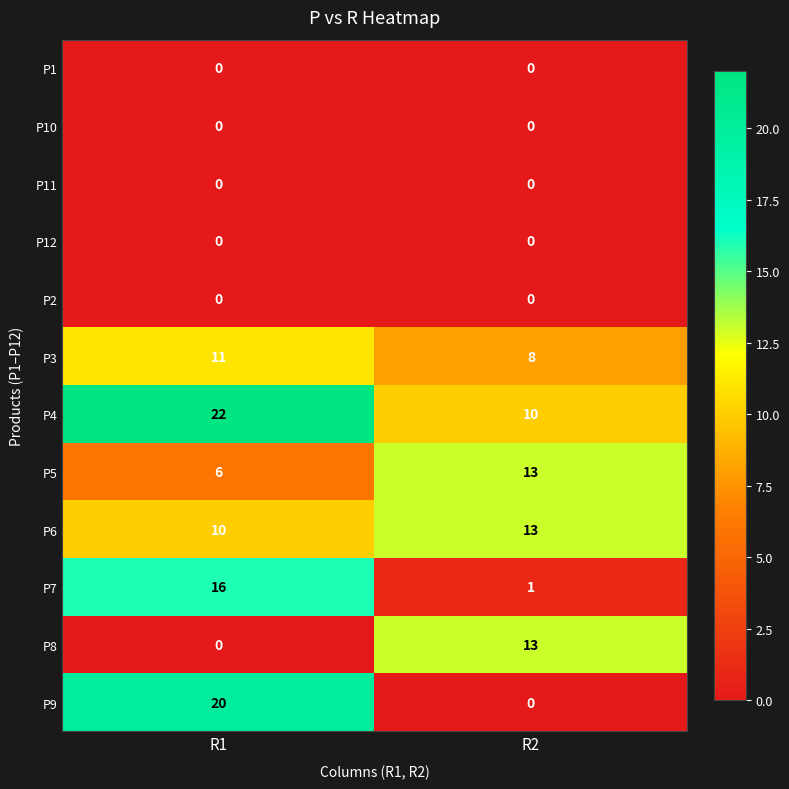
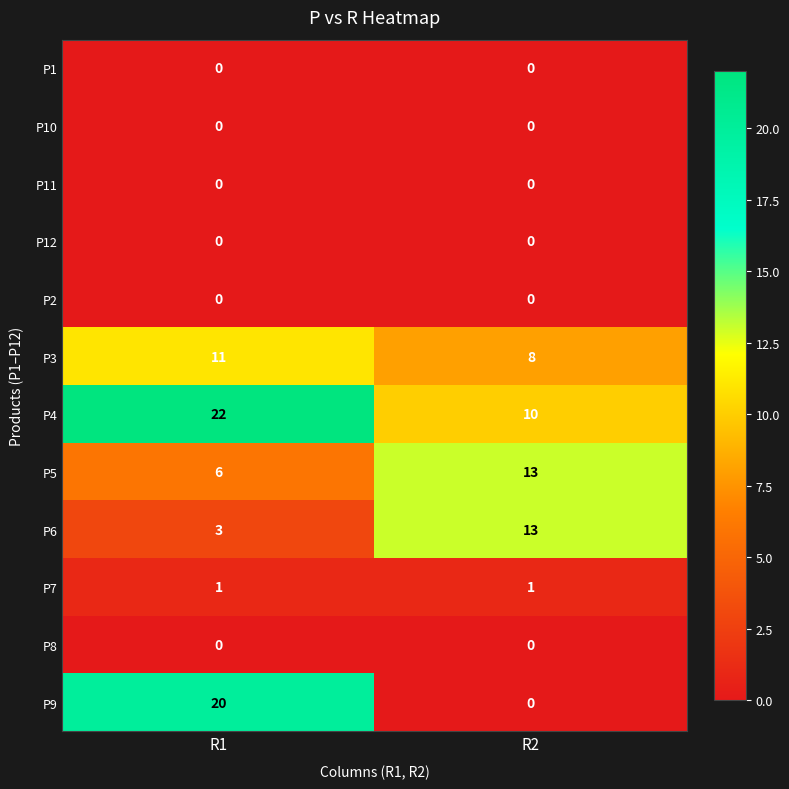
  {
    "P1": {
      "R1": 0,
      "R2": 0
    },
    "P10": {
      "R1": 0,
      "R2": 0
    },
    "P11": {
      "R1": 0,
      "R2": 0
    },
    "P12": {
      "R1": 0,
      "R2": 0
    },
    "P2": {
      "R1": 0,
      "R2": 0
    },
    "P3": {
      "R1": 11,
      "R2": 8
    },
    "P4": {
      "R1": 22,
      "R2": 10
    },
    "P5": {
      "R1": 6,
      "R2": 13
    },
    "P6": {
-     "R1": 10,
+     "R1": 3,
      "R2": 13
    },
    "P7": {
-     "R1": 16,
+     "R1": 1,
      "R2": 1
    },
    "P8": {
      "R1": 0,
-     "R2": 13
+     "R2": 0
    },
    "P9": {
      "R1": 20,
      "R2": 0
    }
  }
